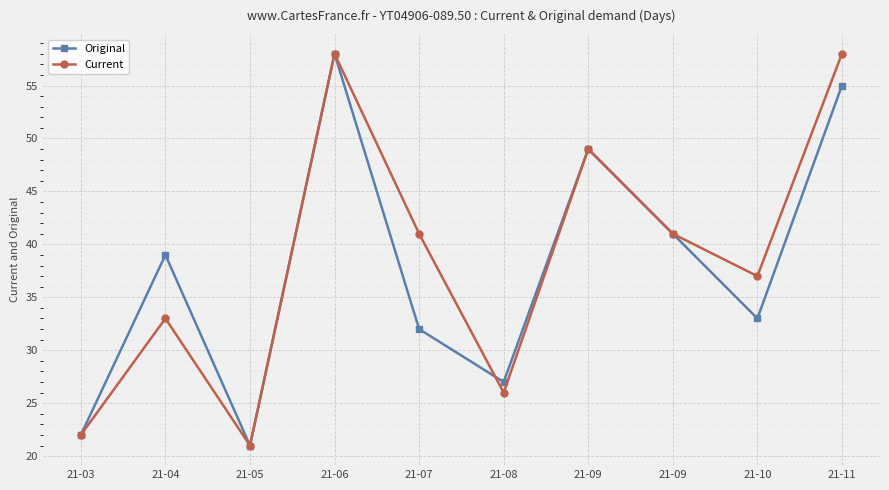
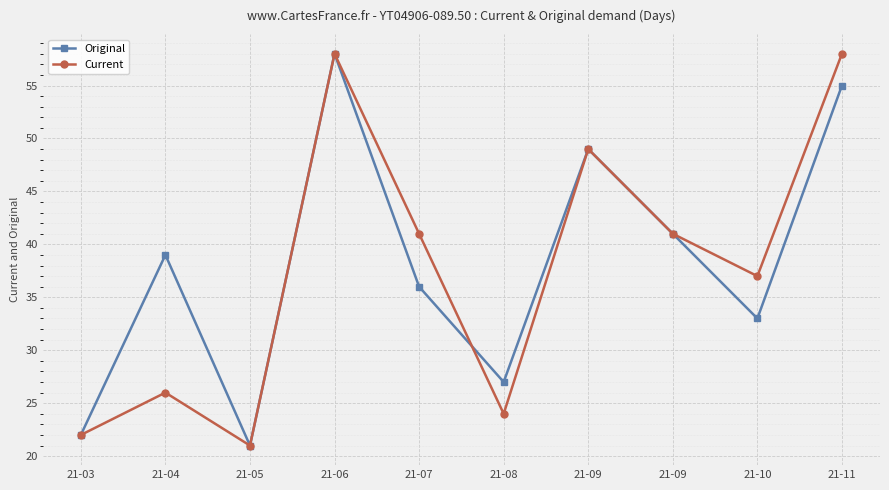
  {
    "Original": {
      "21-04": 39,
-     "21-07": 32,
+     "21-07": 36,
      "21-08": 27,
      "21-10": 33,
      "21-11": 55
    },
    "Current": {
-     "21-04": 33,
+     "21-04": 26,
      "21-07": 41,
-     "21-08": 26,
+     "21-08": 24,
      "21-10": 37,
      "21-11": 58
    }
  }
